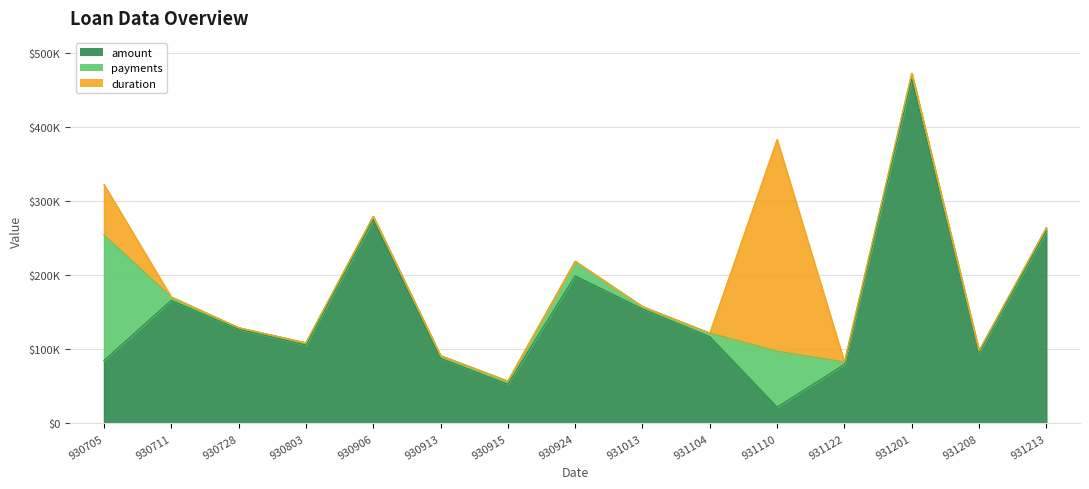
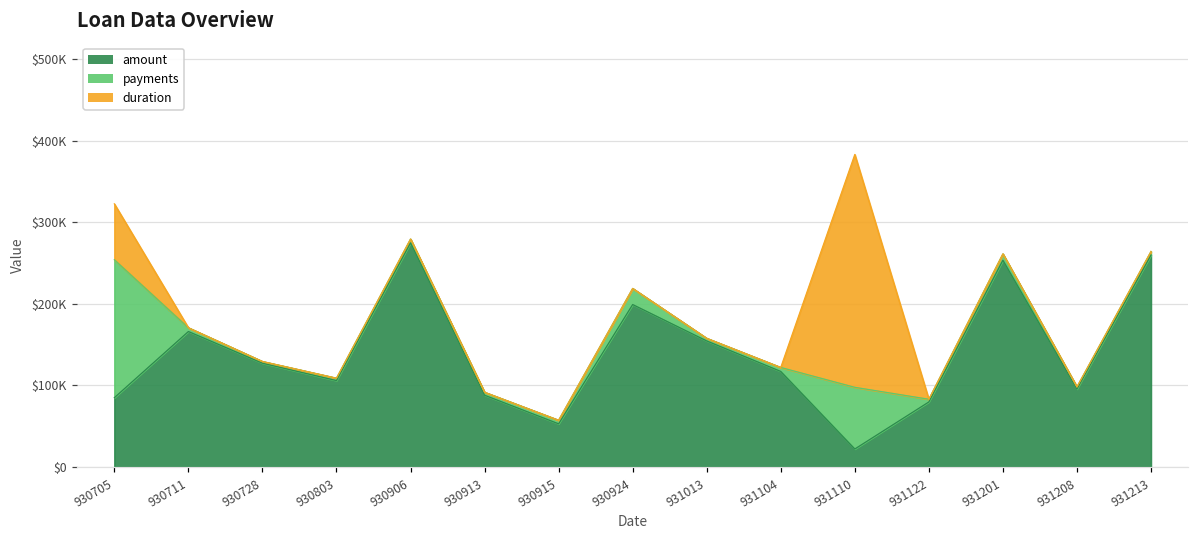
  {
    "amount": {
      "930705": "$80000",
      "930711": "$170000",
      "930906": "$270000",
      "930913": "$90000",
      "930915": "$50000",
      "930924": "$200000",
      "931104": "$120000",
      "931110": "$20000",
-     "931201": "$460000",
+     "931201": "$250000",
      "931213": "$260000"
    },
    "payments": {
      "930705": "$170000",
      "931110": "$80000"
    },
    "duration": {
      "930705": "$70000",
      "931110": "$290000"
    }
  }
